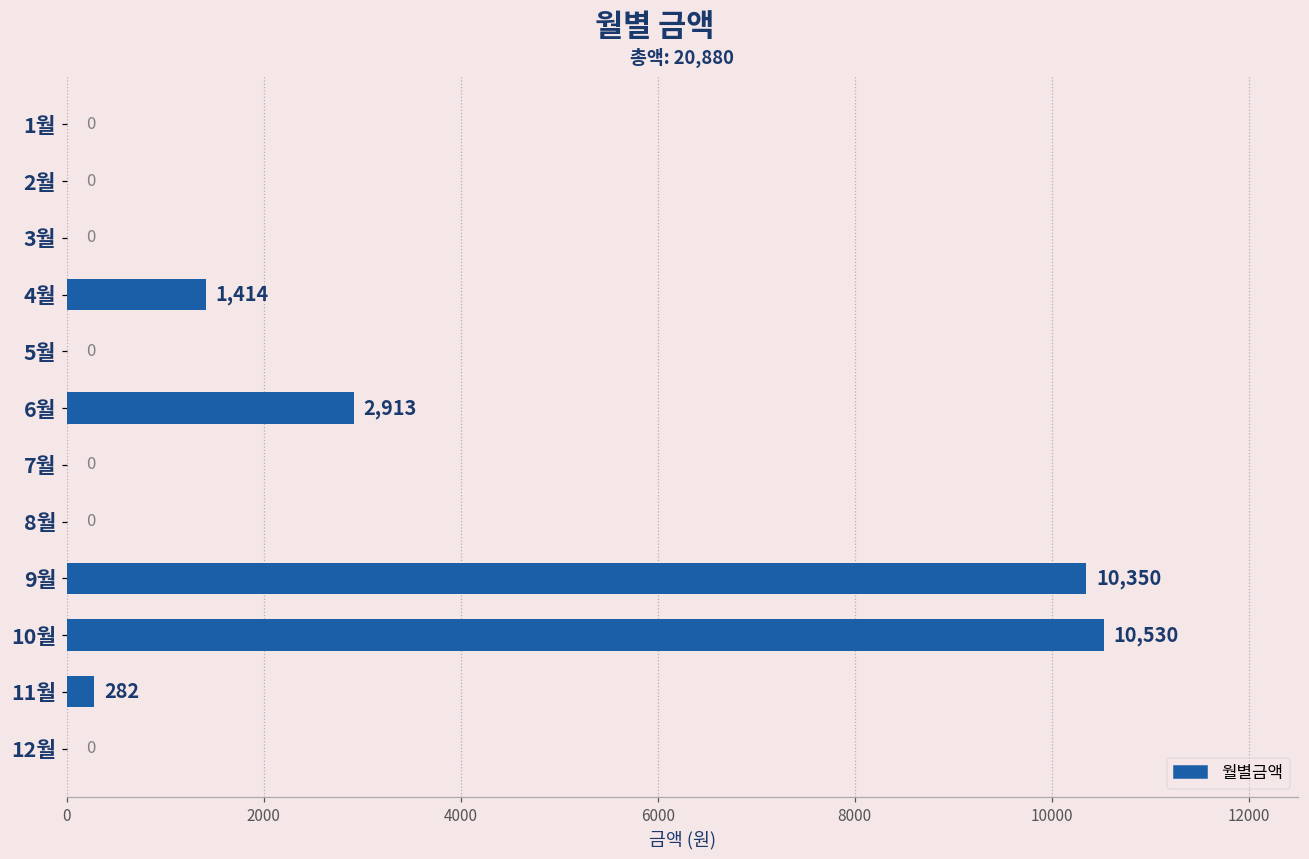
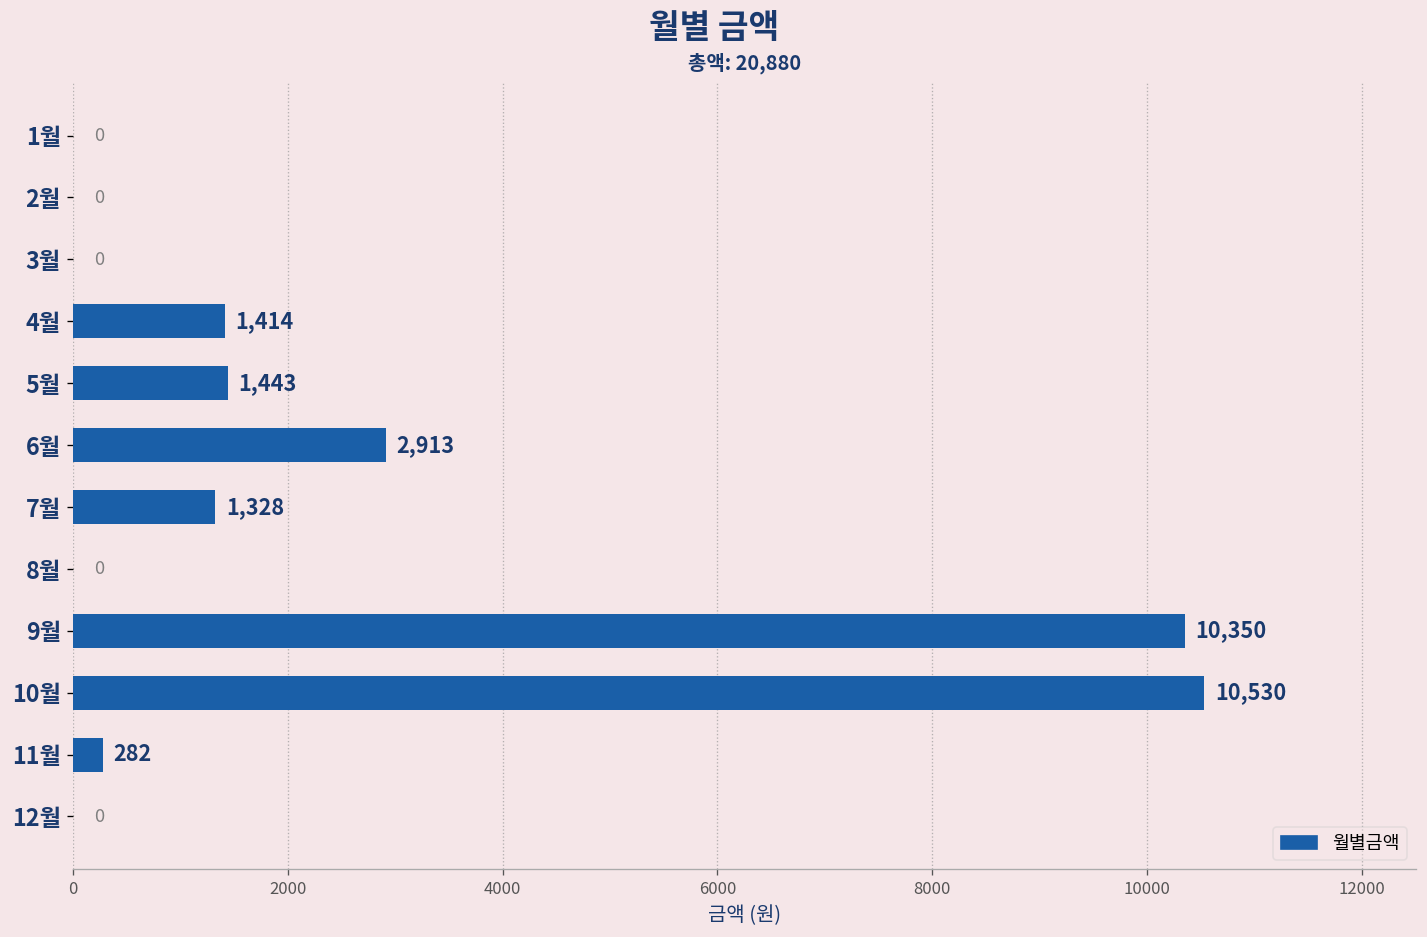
  {
    "1월": "0",
    "2월": "0",
    "3월": "0",
    "4월": "1,414",
-   "5월": "0",
+   "5월": "1,443",
    "6월": "2,913",
-   "7월": "0",
+   "7월": "1,328",
    "8월": "0",
    "9월": "10,350",
    "10월": "10,530",
    "11월": "282",
    "12월": "0"
  }
